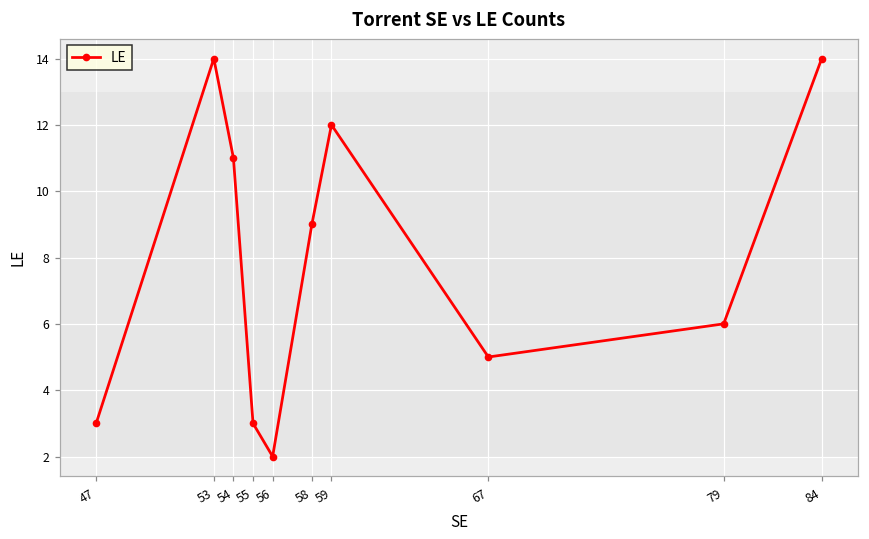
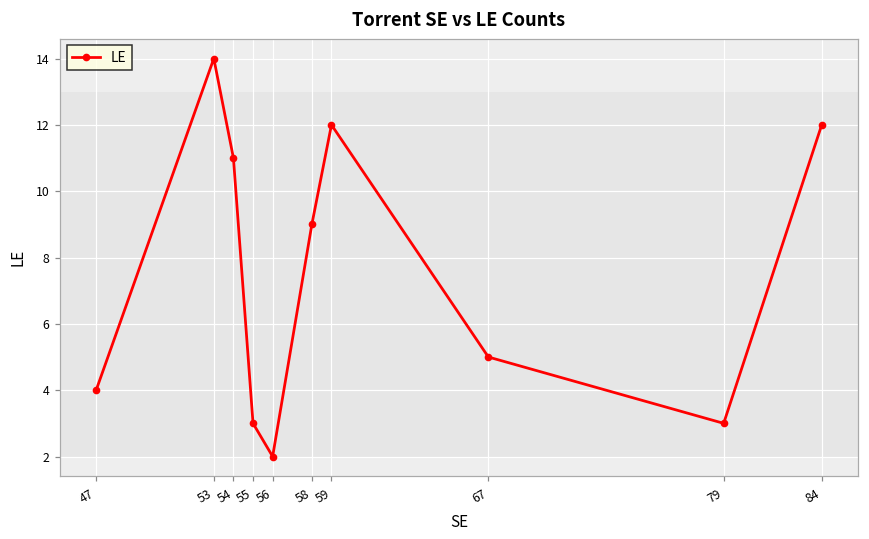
  {
-   "47": 3,
+   "47": 4,
    "53": 14,
    "54": 11,
    "55": 3,
    "56": 2,
    "58": 9,
    "59": 12,
    "67": 5,
-   "79": 6,
-   "84": 14
+   "79": 3,
+   "84": 12
  }
